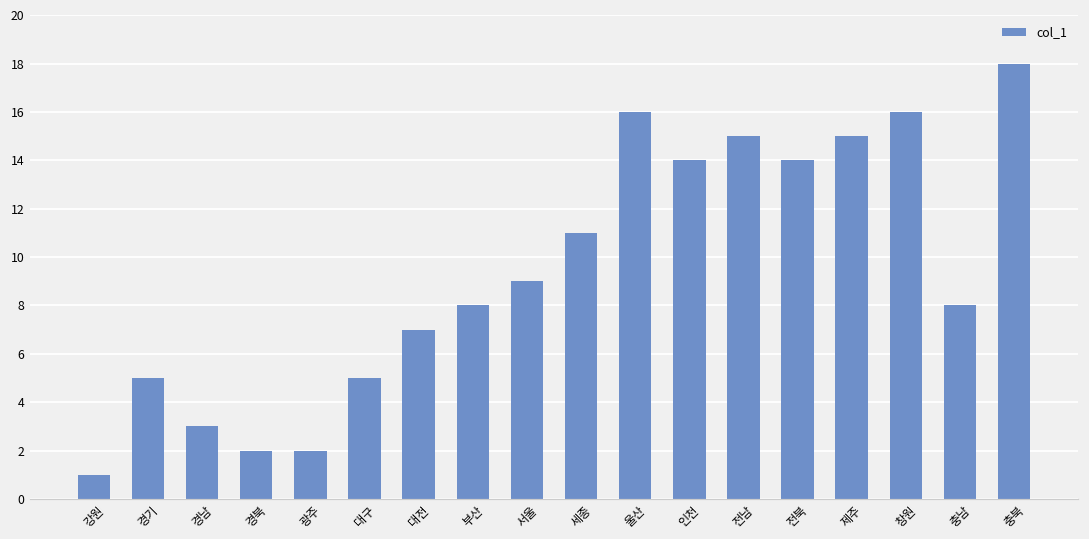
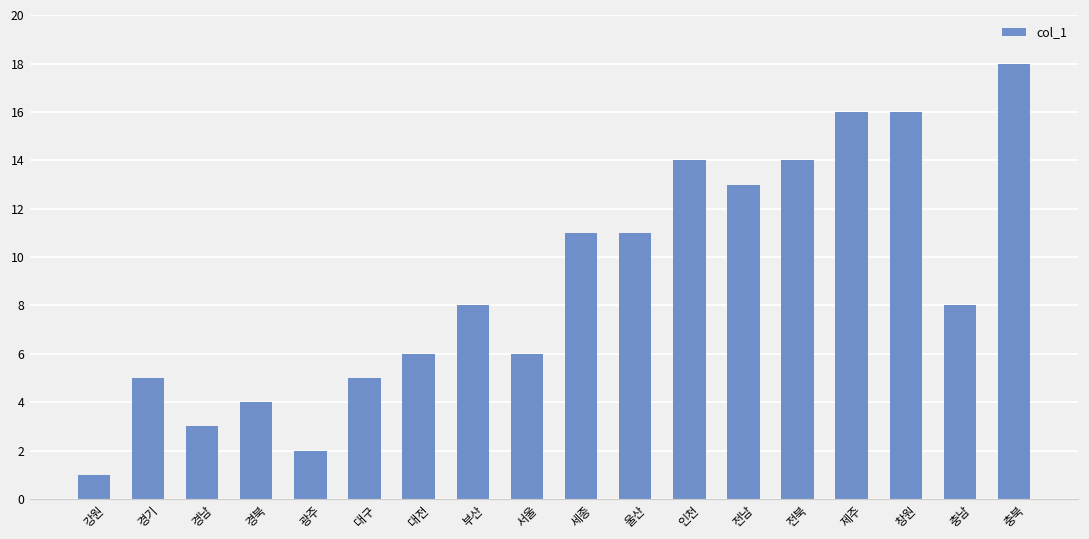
  {
    "강원": 1,
    "경기": 5,
    "경남": 3,
-   "경북": 2,
+   "경북": 4,
    "광주": 2,
    "대구": 5,
-   "대전": 7,
+   "대전": 6,
    "부산": 8,
-   "서울": 9,
+   "서울": 6,
    "세종": 11,
-   "울산": 16,
+   "울산": 11,
    "인천": 14,
-   "전남": 15,
+   "전남": 13,
    "전북": 14,
-   "제주": 15,
+   "제주": 16,
    "창원": 16,
    "충남": 8,
    "충북": 18
  }
